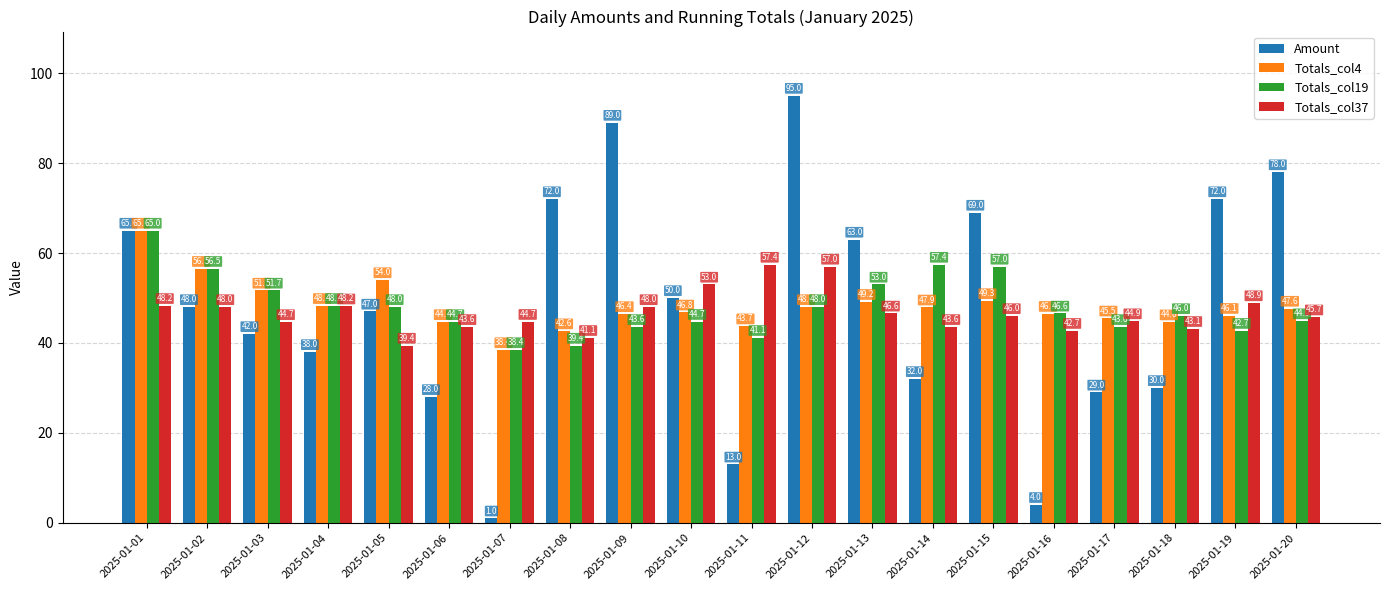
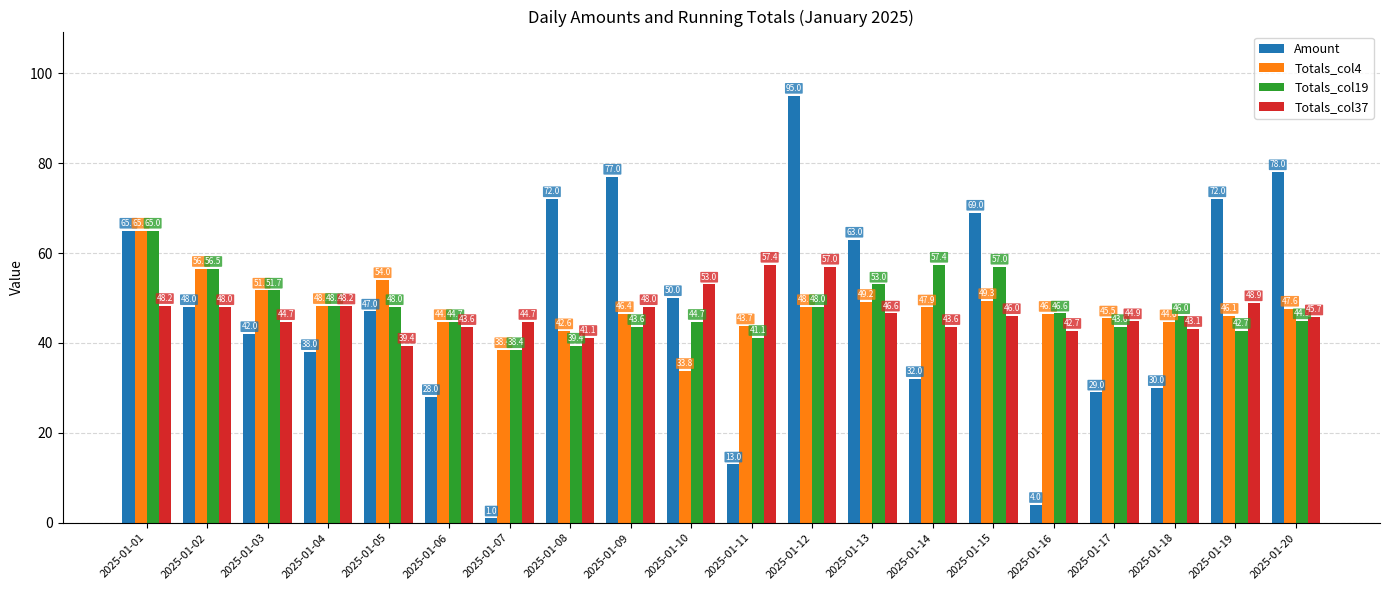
  {
    "Amount": {
-     "2025-01-09": 89.0
+     "2025-01-09": 77.0
    },
    "Totals_col4": {
-     "2025-01-10": 46.8
+     "2025-01-10": 33.8
    }
  }
